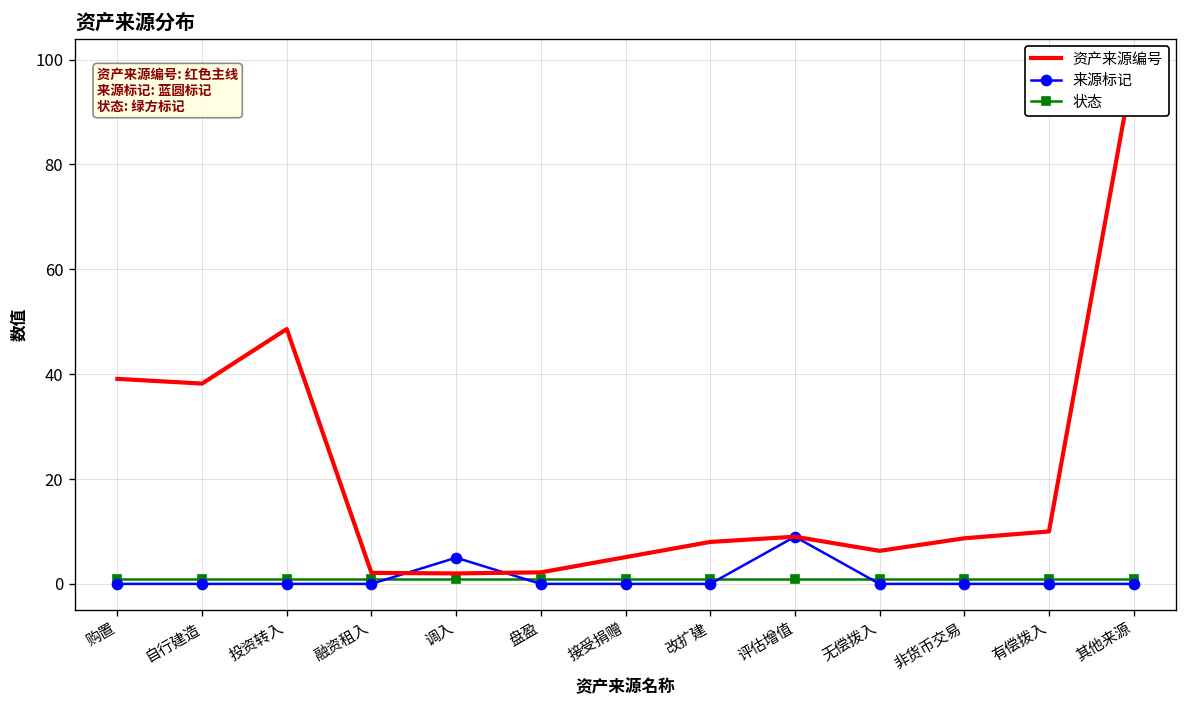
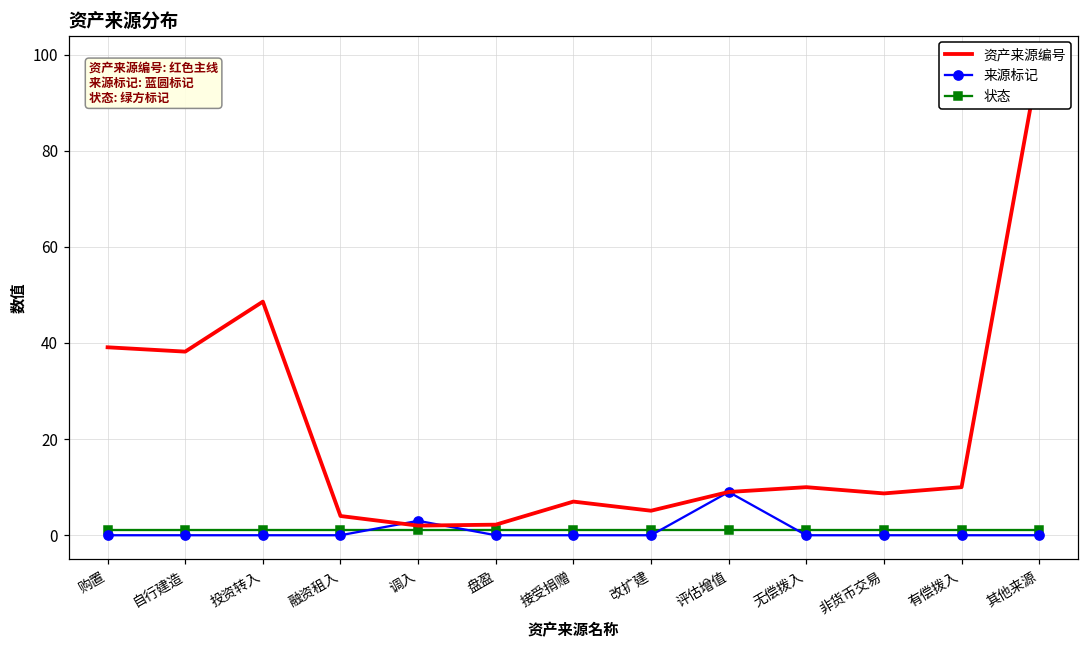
  {
    "资产来源编号": {
      "购置": 39,
      "自行建造": 38,
      "投资转入": 49,
-     "融资租入": 2,
+     "融资租入": 4,
      "调入": 2,
      "盘盈": 2,
-     "接受捐赠": 5,
-     "改扩建": 8,
-     "无偿拨入": 6,
+     "接受捐赠": 7,
+     "改扩建": 5,
+     "无偿拨入": 10,
      "非货币交易": 9,
      "有偿拨入": 10
    },
    "来源标记": {
      "购置": 0,
      "自行建造": 0,
      "投资转入": 0,
      "融资租入": 0,
-     "调入": 5,
+     "调入": 3,
      "盘盈": 0,
      "接受捐赠": 0,
      "改扩建": 0,
      "无偿拨入": 0,
      "非货币交易": 0,
      "有偿拨入": 0,
      "其他来源": 0
    },
    "状态": {
      "购置": 1,
      "自行建造": 1,
      "投资转入": 1,
      "融资租入": 1,
      "调入": 1,
      "盘盈": 1,
      "接受捐赠": 1,
      "改扩建": 1,
      "评估增值": 1,
      "无偿拨入": 1,
      "非货币交易": 1,
      "有偿拨入": 1,
      "其他来源": 1
    }
  }
